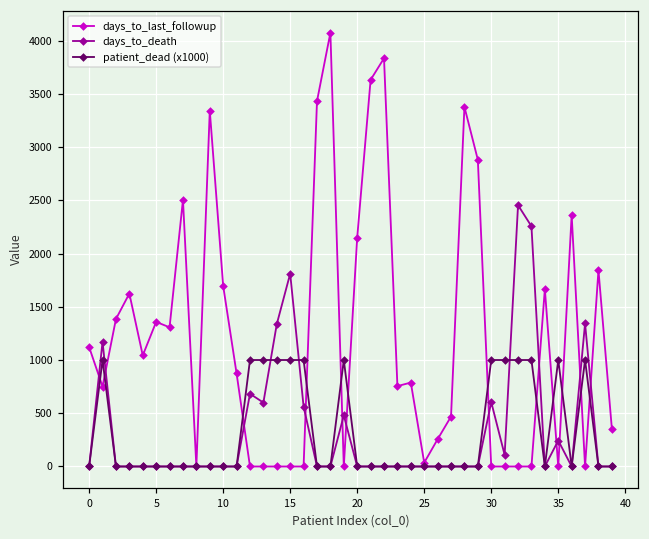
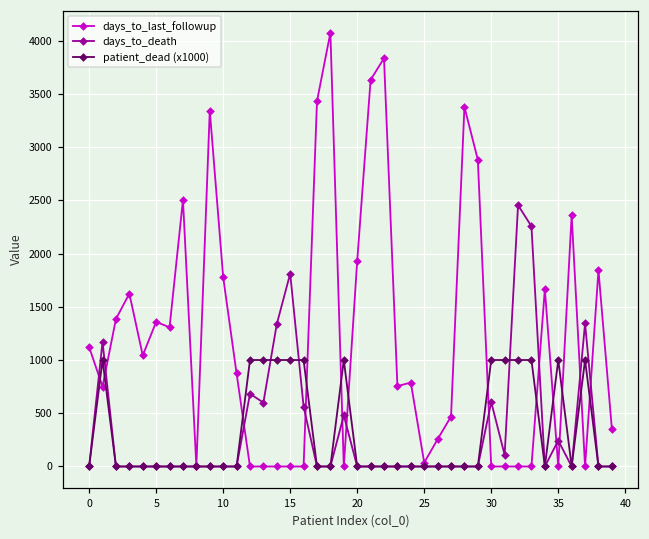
  {
    "days_to_last_followup": {
      "0": 1100,
      "5": 1400,
-     "10": 1700,
+     "10": 1800,
      "15": 0,
-     "20": 2200,
+     "20": 1900,
      "25": 0,
      "30": 0,
      "35": 0
    },
    "days_to_death": {
      "15": 1800,
      "30": 600,
      "35": 200
    },
    "patient_dead (x1000)": {
      "15": 1000,
      "30": 1000,
      "35": 1000
    }
  }
